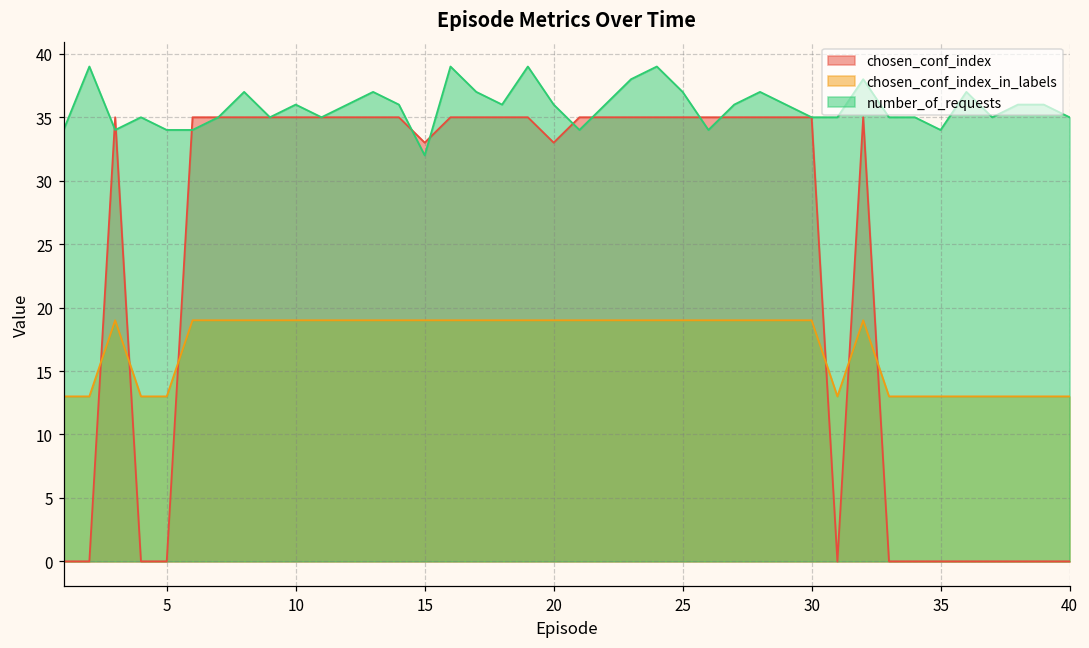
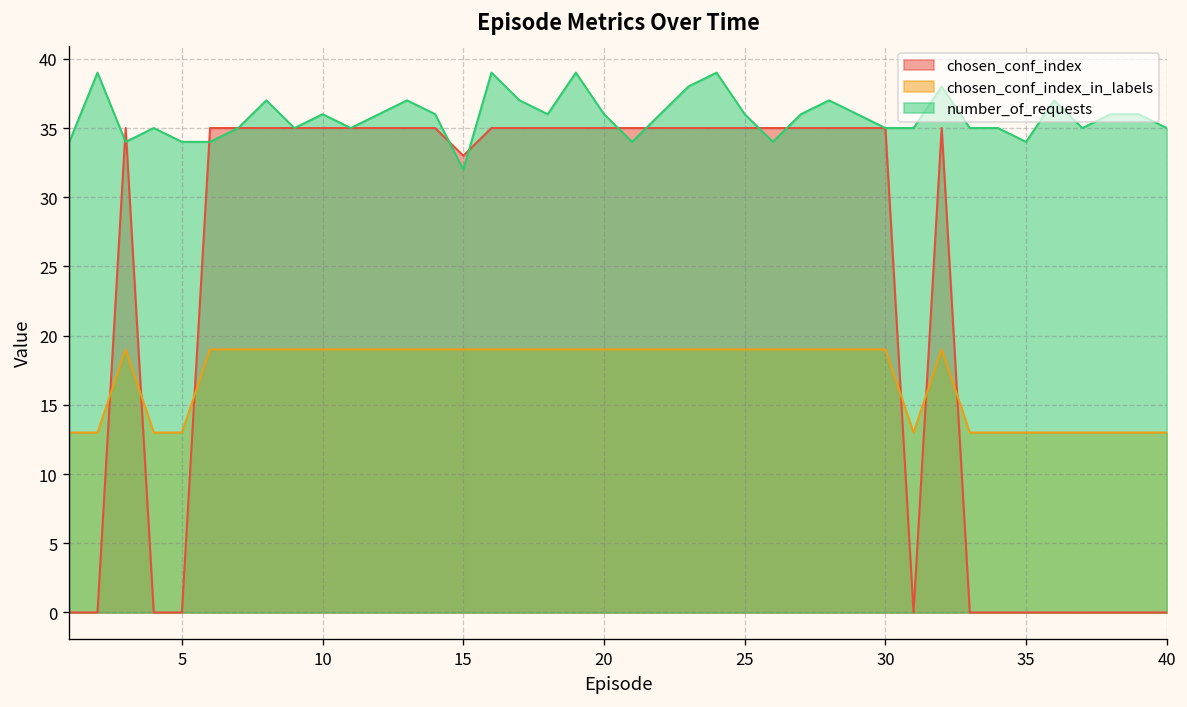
  {
    "chosen_conf_index": {
      "5": 0,
      "10": 35,
      "15": 33,
-     "20": 33,
+     "20": 35,
      "25": 35,
      "35": 0,
      "40": 0
    },
    "chosen_conf_index_in_labels": {
      "5": 13,
      "10": 19,
      "15": 19,
      "20": 19,
      "25": 19,
      "30": 19,
      "35": 13,
      "40": 13
    },
    "number_of_requests": {
      "5": 34,
      "10": 36,
      "15": 32,
      "20": 36,
-     "25": 37,
+     "25": 36,
      "35": 34,
      "40": 35
    }
  }
